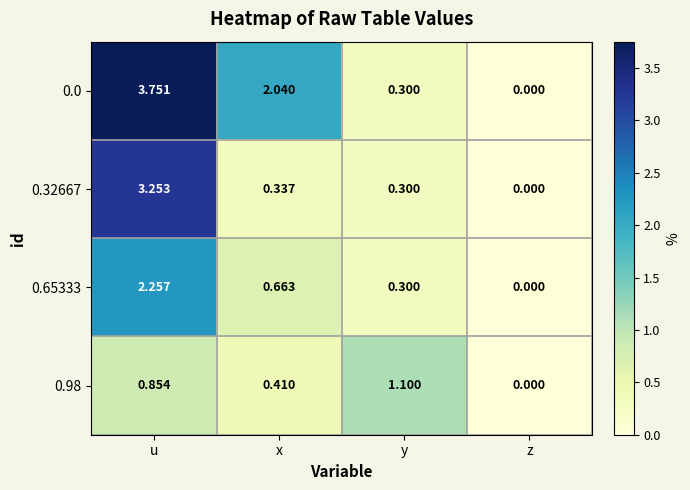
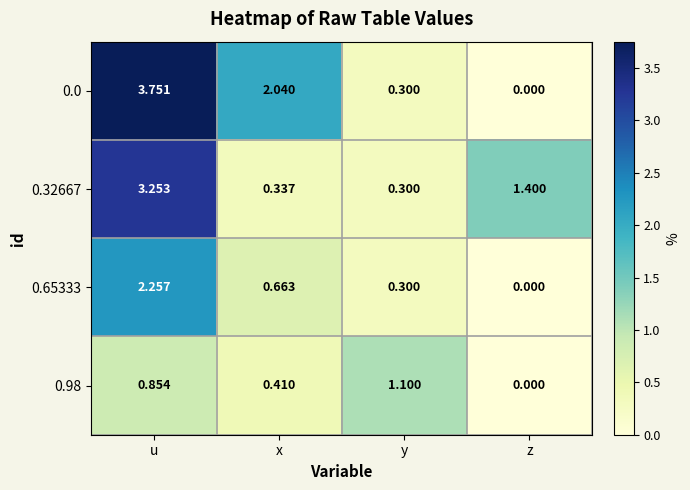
  {
    "0.0": {
      "u": 3.751,
      "x": 2.040,
      "y": 0.300,
      "z": 0.000
    },
    "0.32667": {
      "u": 3.253,
      "x": 0.337,
      "y": 0.300,
-     "z": 0.000
+     "z": 1.400
    },
    "0.65333": {
      "u": 2.257,
      "x": 0.663,
      "y": 0.300,
      "z": 0.000
    },
    "0.98": {
      "u": 0.854,
      "x": 0.410,
      "y": 1.100,
      "z": 0.000
    }
  }
